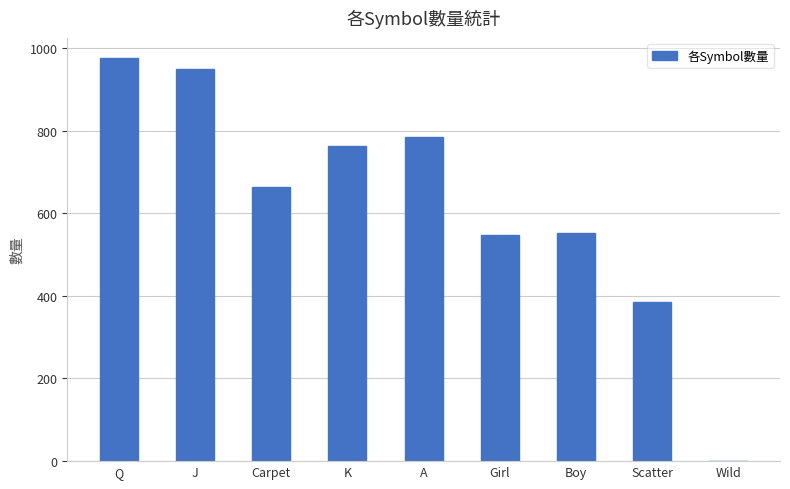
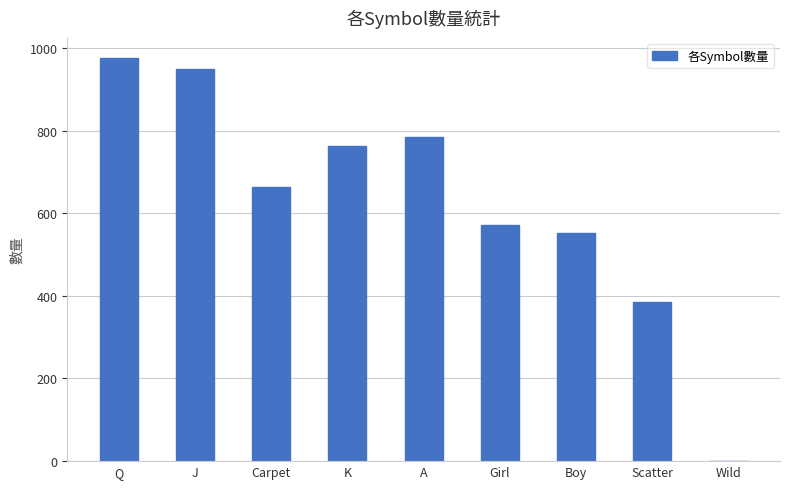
  {
    "Q": 980,
    "J": 950,
    "Carpet": 660,
    "K": 760,
    "A": 790,
-   "Girl": 550,
+   "Girl": 570,
    "Boy": 550,
    "Scatter": 390,
    "Wild": 0
  }
